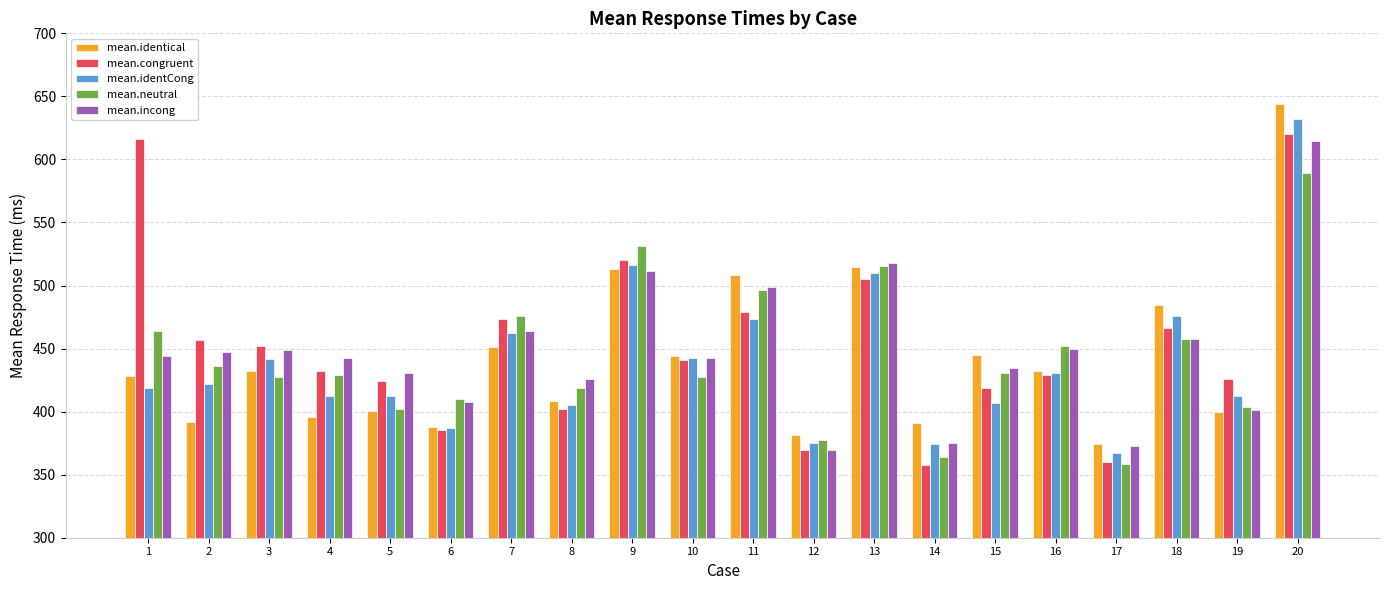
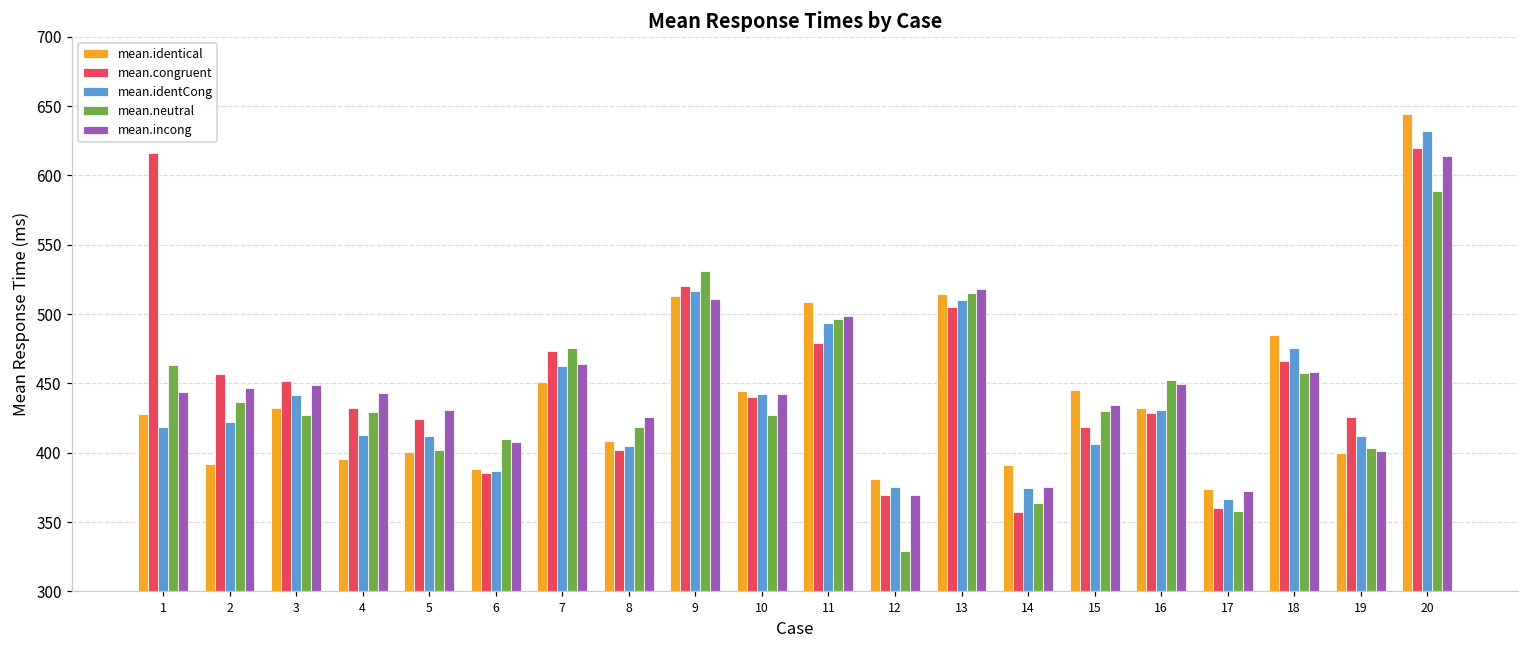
  {
    "mean.identical": {
      "1": 428,
      "2": 392,
      "3": 432,
      "4": 396,
      "5": 401,
      "6": 388,
      "7": 451,
      "8": 408,
      "9": 513,
      "10": 444,
      "11": 509,
      "12": 381,
      "13": 515,
      "14": 391,
      "15": 445,
      "16": 432,
      "17": 374,
      "18": 485,
      "19": 400,
      "20": 644
    },
    "mean.congruent": {
      "1": 616,
      "2": 457,
      "3": 452,
      "4": 433,
      "5": 424,
      "6": 385,
      "7": 474,
      "8": 402,
      "9": 520,
      "10": 441,
      "11": 479,
      "12": 370,
      "13": 505,
      "14": 357,
      "15": 419,
      "16": 429,
      "17": 360,
      "18": 466,
      "19": 426,
      "20": 620
    },
    "mean.identCong": {
      "1": 419,
      "2": 422,
      "3": 442,
      "4": 413,
      "5": 412,
      "6": 387,
      "7": 463,
      "8": 405,
      "9": 516,
      "10": 442,
-     "11": 474,
+     "11": 494,
      "12": 375,
      "13": 510,
      "14": 374,
      "15": 407,
      "16": 431,
      "17": 367,
      "18": 475,
      "19": 412,
      "20": 632
    },
    "mean.neutral": {
      "1": 464,
      "2": 436,
      "3": 427,
      "4": 429,
      "5": 402,
      "6": 410,
      "7": 476,
      "8": 419,
      "9": 531,
      "10": 427,
      "11": 497,
-     "12": 378,
+     "12": 329,
      "13": 515,
      "14": 364,
      "15": 430,
      "16": 452,
      "17": 358,
      "18": 458,
      "19": 403,
      "20": 589
    },
    "mean.incong": {
      "1": 444,
      "2": 447,
      "3": 449,
      "4": 443,
      "5": 431,
      "6": 408,
      "7": 464,
      "8": 426,
      "9": 511,
      "10": 442,
      "11": 499,
      "12": 370,
      "13": 518,
      "14": 375,
      "15": 435,
      "16": 450,
      "17": 372,
      "18": 458,
      "19": 401,
      "20": 614
    }
  }
